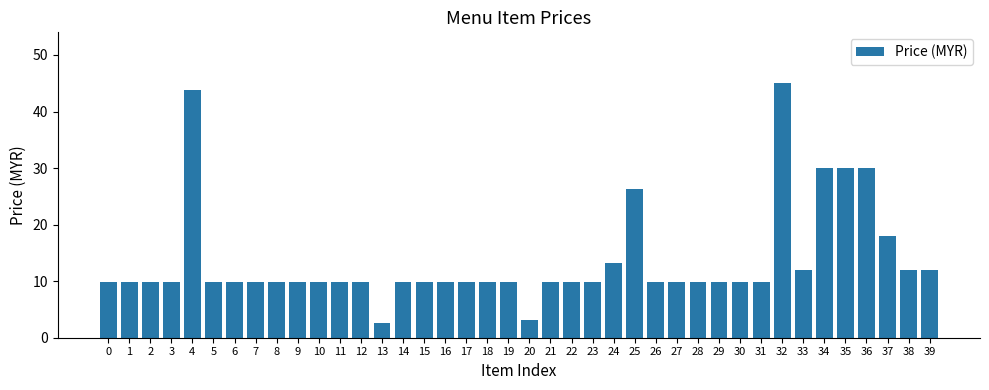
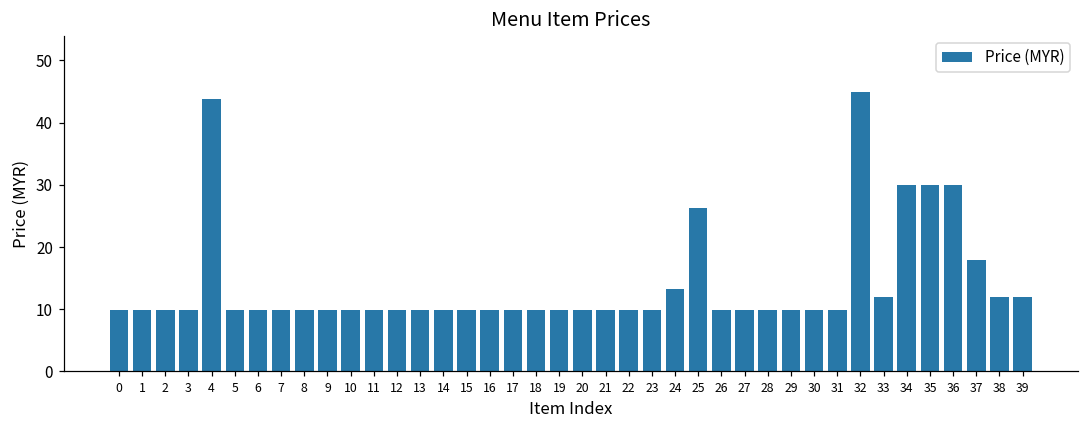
  {
    "0": 10,
    "1": 10,
    "2": 10,
    "3": 10,
    "4": 44,
    "5": 10,
    "6": 10,
    "7": 10,
    "8": 10,
    "9": 10,
    "10": 10,
    "11": 10,
    "12": 10,
-   "13": 3,
+   "13": 10,
    "14": 10,
    "15": 10,
    "16": 10,
    "17": 10,
    "18": 10,
    "19": 10,
-   "20": 3,
+   "20": 10,
    "21": 10,
    "22": 10,
    "23": 10,
    "24": 13,
    "25": 26,
    "26": 10,
    "27": 10,
    "28": 10,
    "29": 10,
    "30": 10,
    "31": 10,
    "32": 45,
    "33": 12,
    "34": 30,
    "35": 30,
    "36": 30,
    "37": 18,
    "38": 12,
    "39": 12
  }
